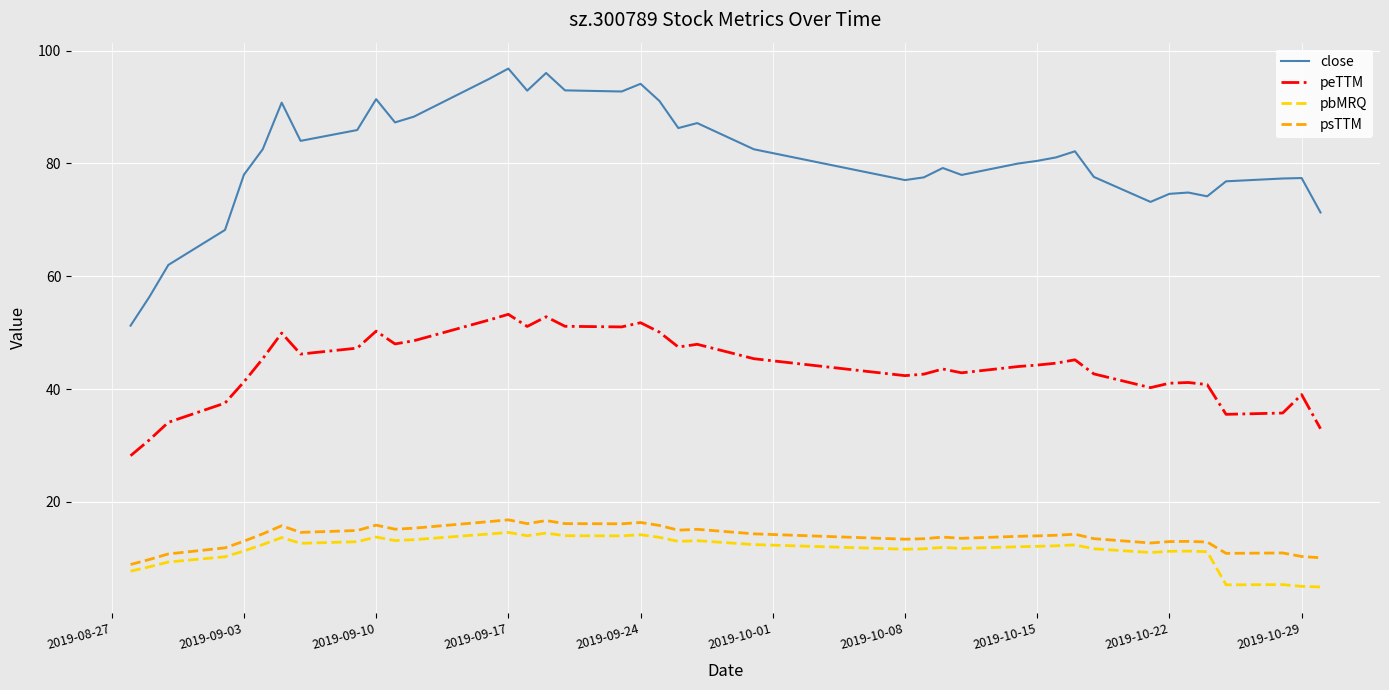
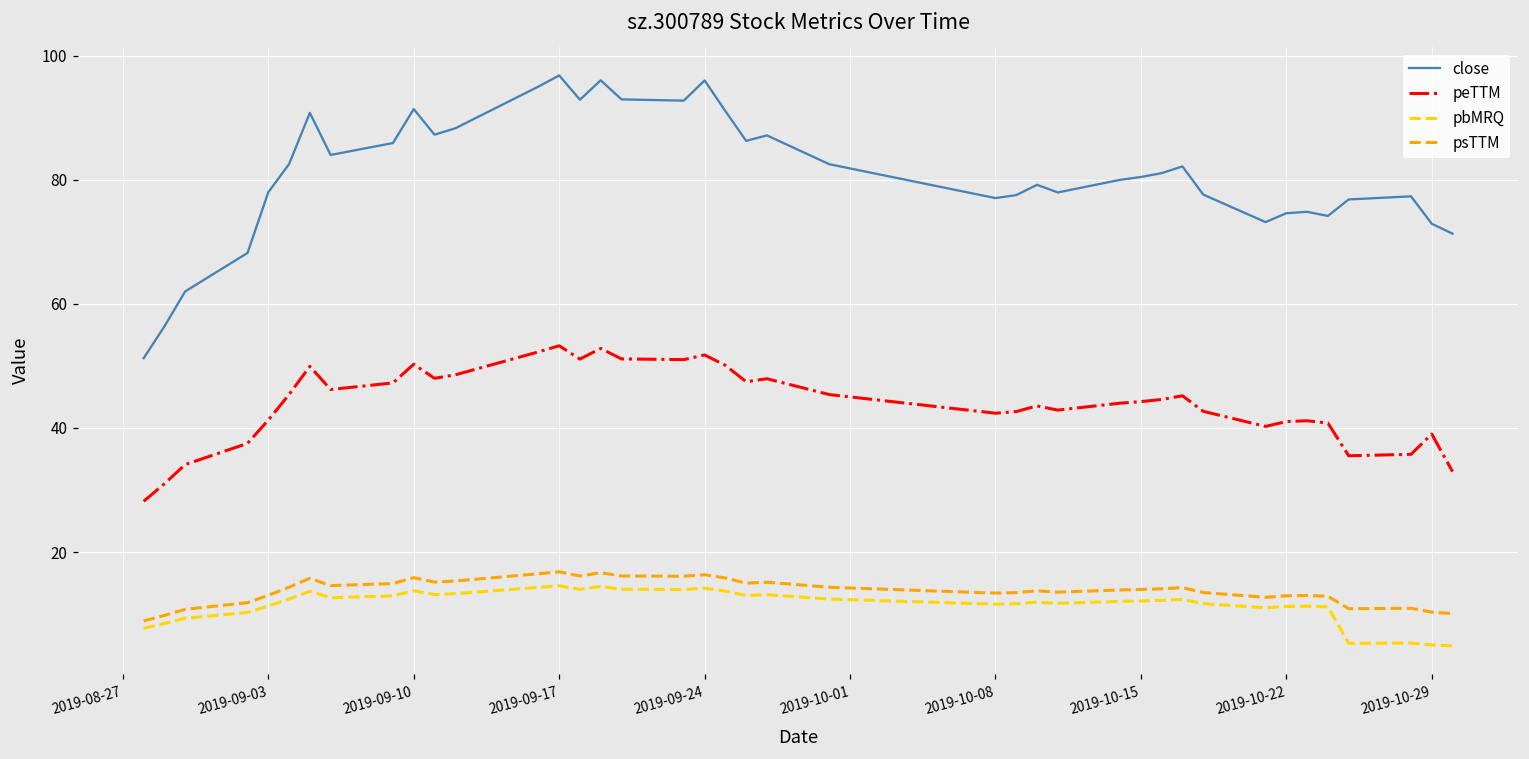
  {
    "close": {
      "2019-09-03": 78,
      "2019-09-10": 91,
      "2019-09-17": 97,
-     "2019-09-24": 94,
+     "2019-09-24": 96,
      "2019-10-08": 77,
      "2019-10-15": 80,
      "2019-10-22": 75,
-     "2019-10-29": 77
+     "2019-10-29": 73
    },
    "peTTM": {
      "2019-09-03": 41,
      "2019-09-10": 50,
      "2019-09-17": 53,
      "2019-09-24": 52,
      "2019-10-08": 42,
      "2019-10-15": 44,
      "2019-10-22": 41,
      "2019-10-29": 39
    }
  }
